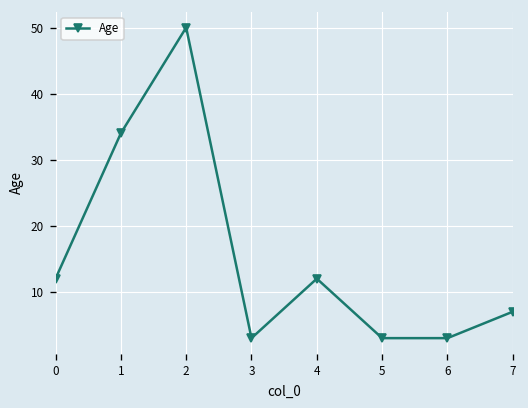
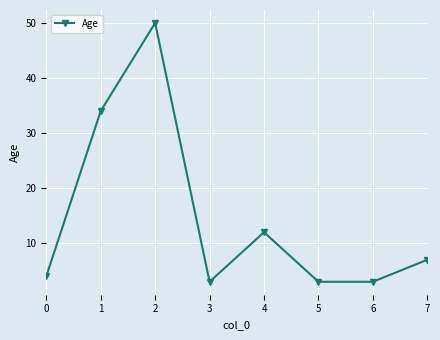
  {
-   "0": 12,
+   "0": 4,
    "1": 34,
    "2": 50,
    "3": 3,
    "4": 12,
    "5": 3,
    "6": 3,
    "7": 7
  }
